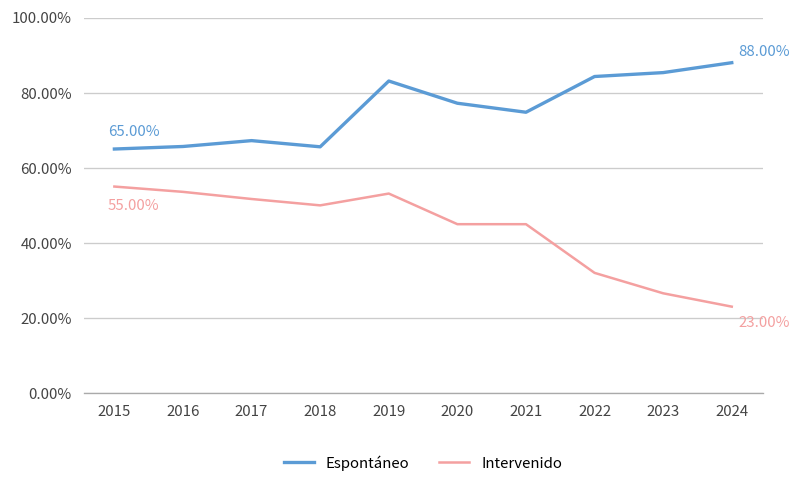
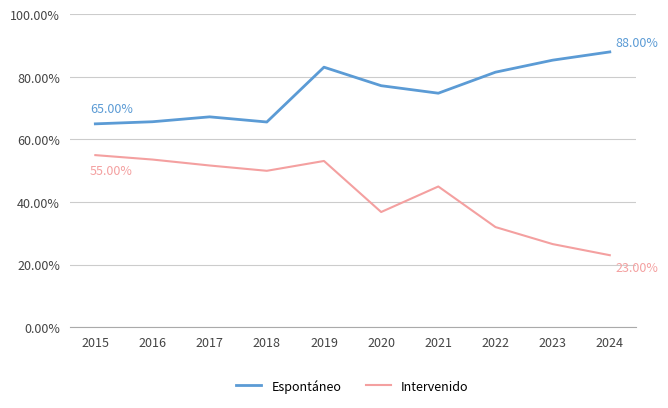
  {
    "Espontáneo": {
      "2016": "66%",
      "2017": "67%",
      "2018": "66%",
      "2019": "83%",
      "2020": "77%",
      "2021": "75%",
-     "2022": "84%",
+     "2022": "82%",
      "2023": "85%"
    },
    "Intervenido": {
      "2016": "54%",
      "2017": "52%",
      "2018": "50%",
      "2019": "53%",
-     "2020": "45%",
+     "2020": "37%",
      "2021": "45%",
      "2022": "32%",
      "2023": "27%"
    }
  }
